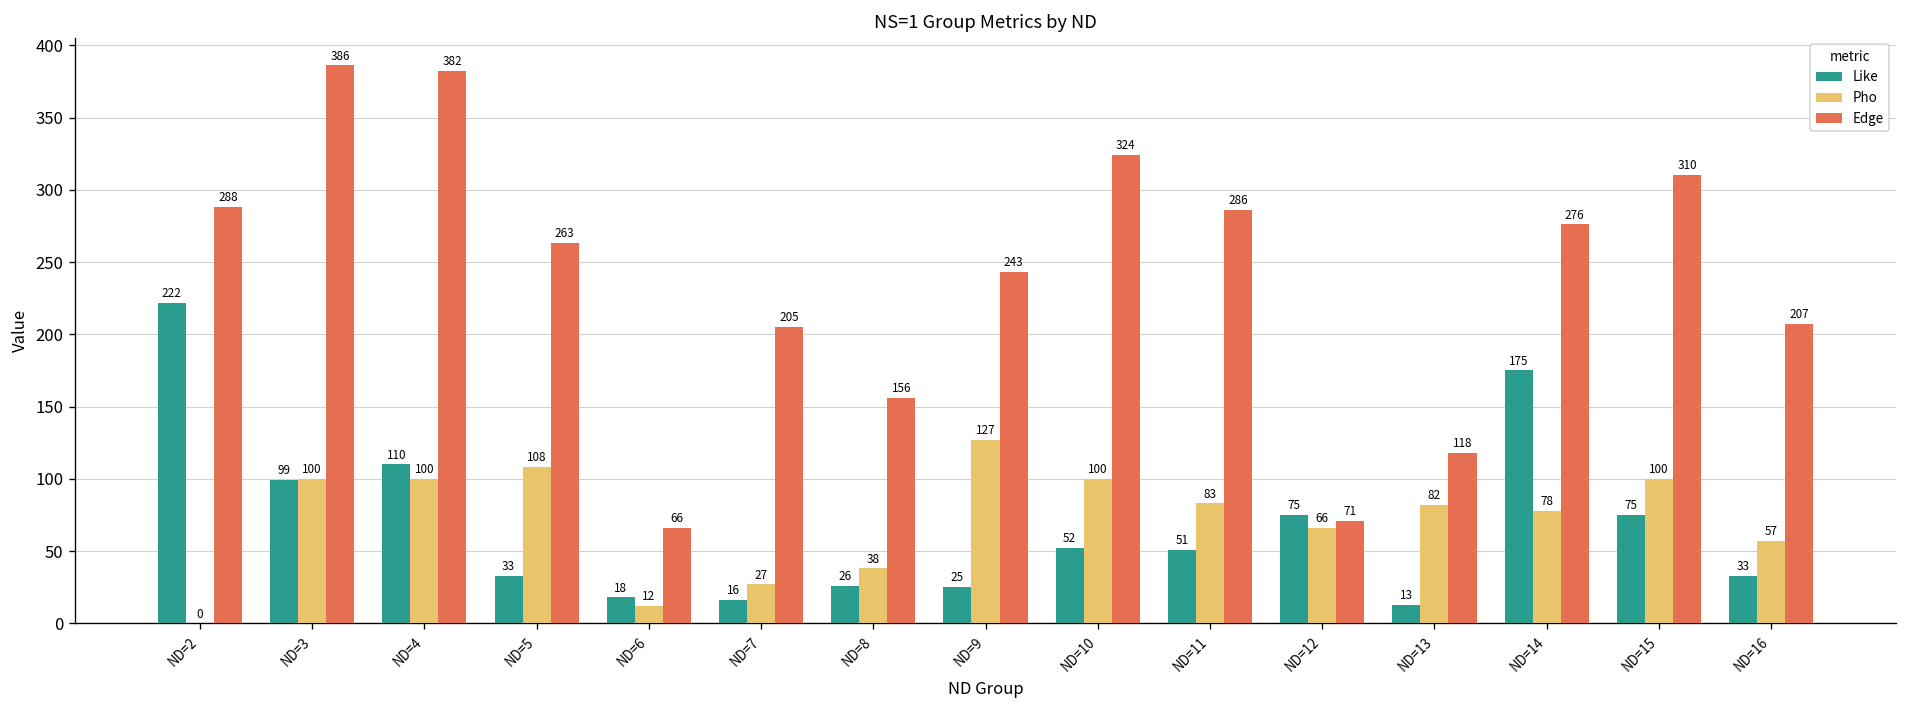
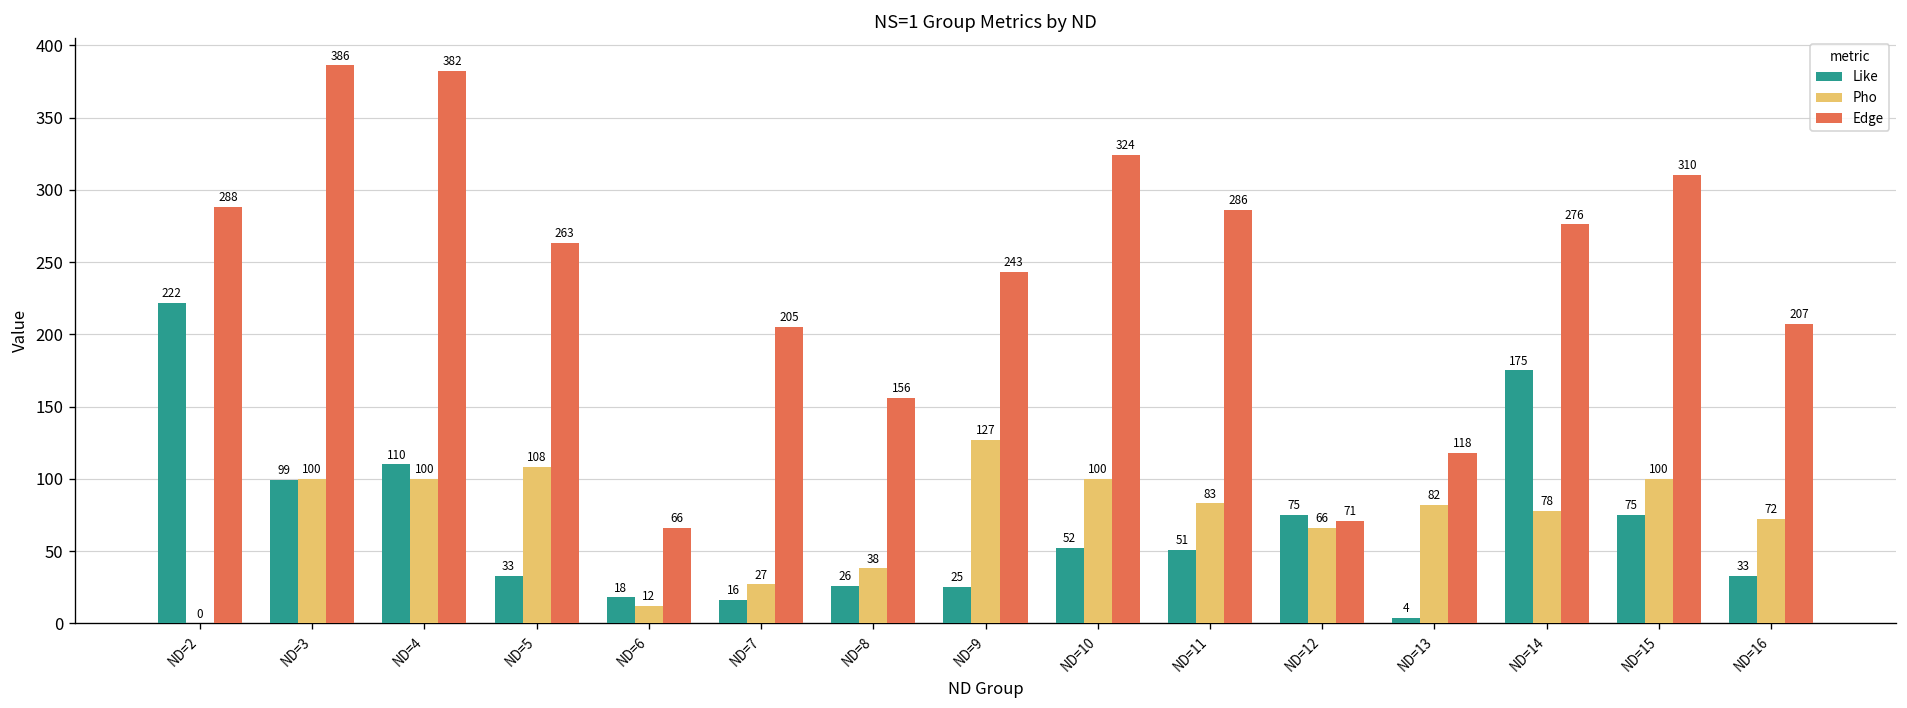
  {
    "Like": {
      "ND=2": 222,
      "ND=3": 99,
      "ND=4": 110,
      "ND=5": 33,
      "ND=6": 18,
      "ND=7": 16,
      "ND=8": 26,
      "ND=9": 25,
      "ND=10": 52,
      "ND=11": 51,
      "ND=12": 75,
-     "ND=13": 13,
+     "ND=13": 4,
      "ND=14": 175,
      "ND=15": 75,
      "ND=16": 33
    },
    "Pho": {
      "ND=2": 0,
      "ND=3": 100,
      "ND=4": 100,
      "ND=5": 108,
      "ND=6": 12,
      "ND=7": 27,
      "ND=8": 38,
      "ND=9": 127,
      "ND=10": 100,
      "ND=11": 83,
      "ND=12": 66,
      "ND=13": 82,
      "ND=14": 78,
      "ND=15": 100,
-     "ND=16": 57
+     "ND=16": 72
    },
    "Edge": {
      "ND=2": 288,
      "ND=3": 386,
      "ND=4": 382,
      "ND=5": 263,
      "ND=6": 66,
      "ND=7": 205,
      "ND=8": 156,
      "ND=9": 243,
      "ND=10": 324,
      "ND=11": 286,
      "ND=12": 71,
      "ND=13": 118,
      "ND=14": 276,
      "ND=15": 310,
      "ND=16": 207
    }
  }
